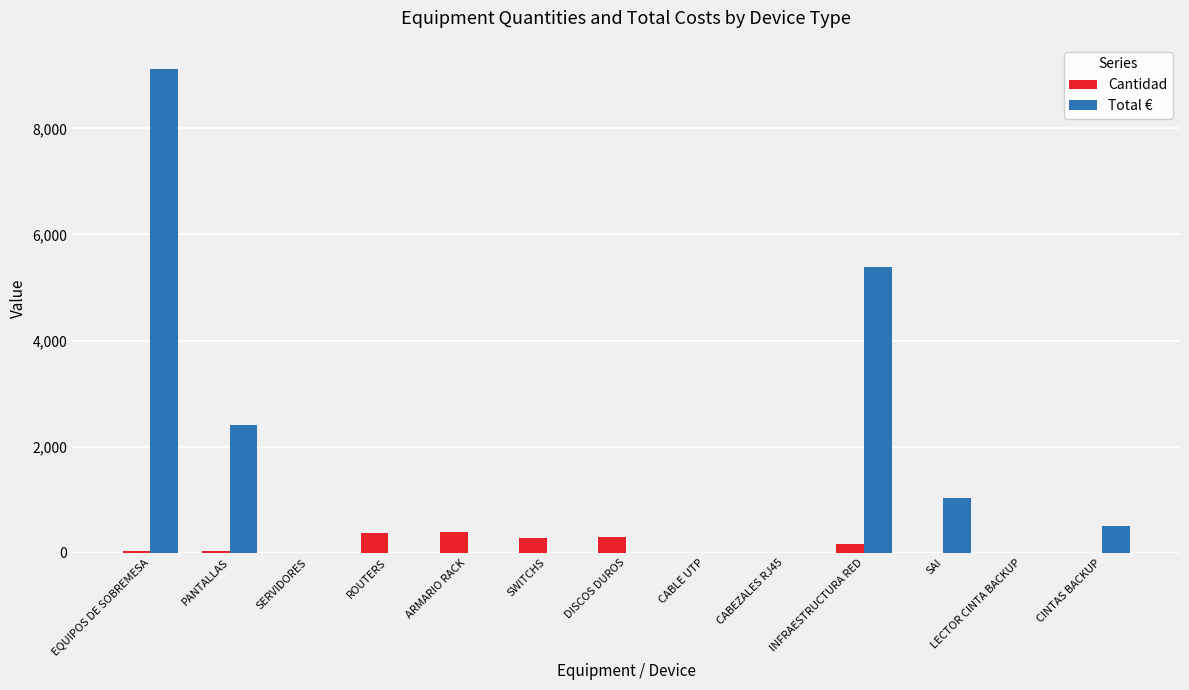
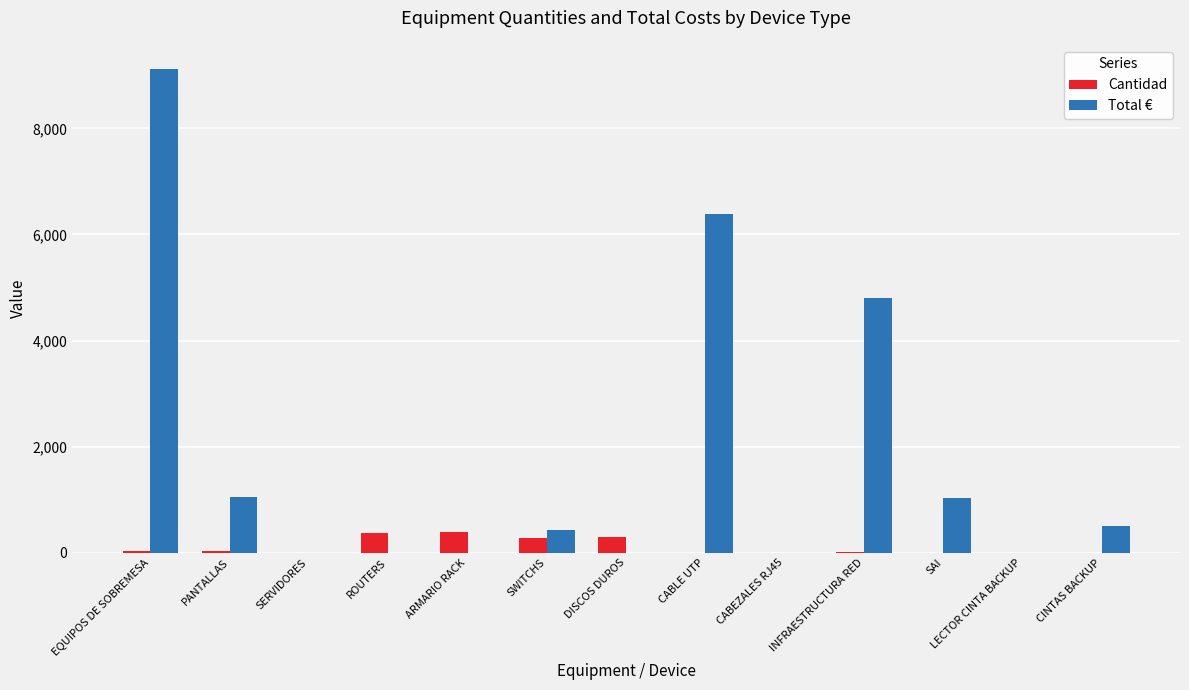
  {
    "Cantidad": {
      "SERVIDORES": "0",
      "ROUTERS": "400",
      "ARMARIO RACK": "400",
      "SWITCHS": "300",
      "DISCOS DUROS": "300",
      "CABLE UTP": "0",
      "CABEZALES RJ45": "0",
-     "INFRAESTRUCTURA RED": "200",
+     "INFRAESTRUCTURA RED": "0",
      "SAI": "0",
      "LECTOR CINTA BACKUP": "0",
      "CINTAS BACKUP": "0"
    },
    "Total €": {
      "EQUIPOS DE SOBREMESA": "9,100",
-     "PANTALLAS": "2,400",
+     "PANTALLAS": "1,000",
      "SERVIDORES": "0",
      "ROUTERS": "0",
      "ARMARIO RACK": "0",
-     "SWITCHS": "0",
+     "SWITCHS": "400",
      "DISCOS DUROS": "0",
-     "CABLE UTP": "0",
+     "CABLE UTP": "6,400",
      "CABEZALES RJ45": "0",
-     "INFRAESTRUCTURA RED": "5,400",
+     "INFRAESTRUCTURA RED": "4,800",
      "SAI": "1,000",
      "LECTOR CINTA BACKUP": "0",
      "CINTAS BACKUP": "500"
    }
  }
